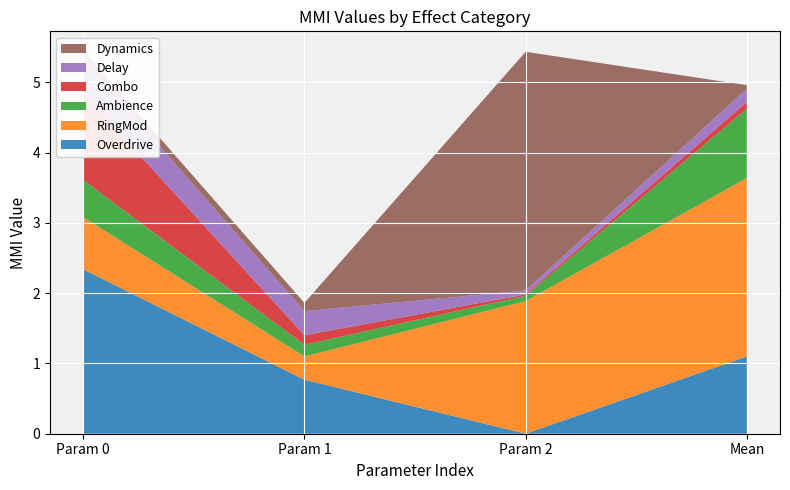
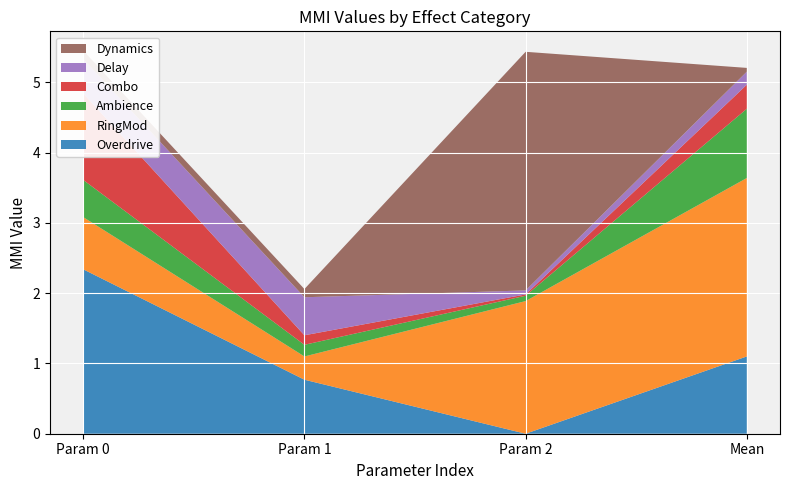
  {
    "Overdrive": {
      "Param 0": 2.3,
      "Param 1": 0.8,
      "Param 2": 0.0,
      "Mean": 1.1
    },
    "RingMod": {
      "Param 0": 0.7,
      "Param 1": 0.3,
      "Param 2": 1.9,
      "Mean": 2.5
    },
    "Ambience": {
      "Param 0": 0.5,
      "Param 1": 0.2,
      "Mean": 1.0
    },
    "Combo": {
      "Param 1": 0.1,
-     "Mean": 0.1
+     "Mean": 0.3
    },
    "Delay": {
-     "Param 1": 0.3,
+     "Param 1": 0.5,
      "Param 2": 0.1,
      "Mean": 0.2
    },
    "Dynamics": {
      "Param 1": 0.1,
      "Param 2": 3.4,
      "Mean": 0.1
    }
  }
